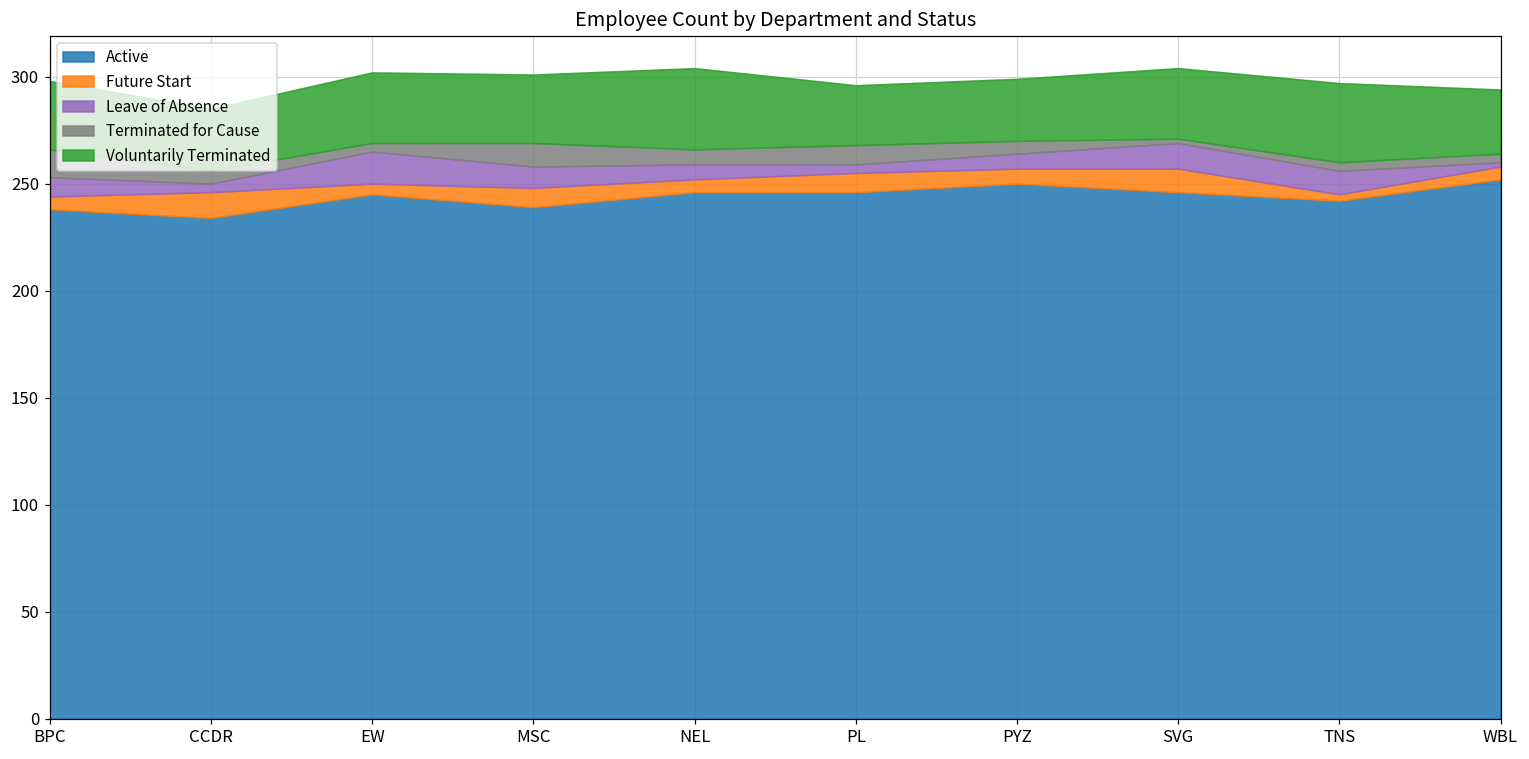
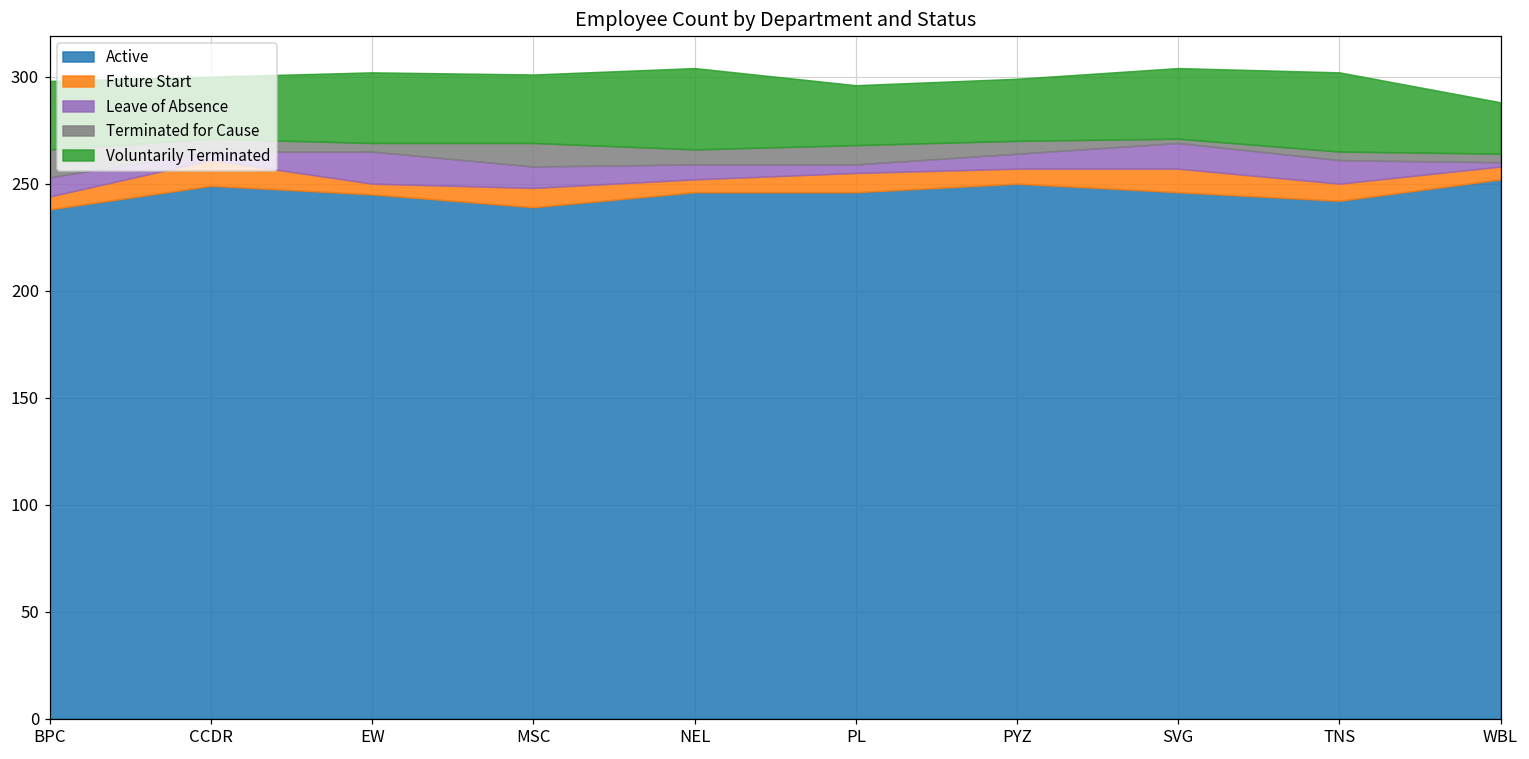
  {
    "Active": {
      "BPC": 238,
-     "CCDR": 234,
+     "CCDR": 249,
      "EW": 245,
      "MSC": 239,
      "NEL": 246,
      "PL": 246,
      "PYZ": 250,
      "SVG": 246,
      "TNS": 242,
      "WBL": 252
    },
    "Future Start": {
      "BPC": 6,
      "EW": 5,
      "MSC": 9,
      "NEL": 6,
      "PL": 9,
      "PYZ": 7,
      "SVG": 11,
-     "TNS": 3,
+     "TNS": 8,
      "WBL": 6
    },
    "Leave of Absence": {
      "BPC": 9,
      "EW": 15,
      "MSC": 10,
      "NEL": 7,
      "PL": 4,
      "PYZ": 7,
      "SVG": 12,
      "TNS": 11,
      "WBL": 2
    },
    "Terminated for Cause": {
      "BPC": 13,
      "EW": 4,
      "MSC": 11,
      "NEL": 7,
      "PL": 9,
      "PYZ": 6,
      "SVG": 2,
      "TNS": 4,
      "WBL": 4
    },
    "Voluntarily Terminated": {
      "BPC": 32,
      "EW": 33,
      "MSC": 32,
      "NEL": 38,
      "PL": 28,
      "PYZ": 29,
      "SVG": 33,
      "TNS": 37,
-     "WBL": 30
+     "WBL": 24
    }
  }
